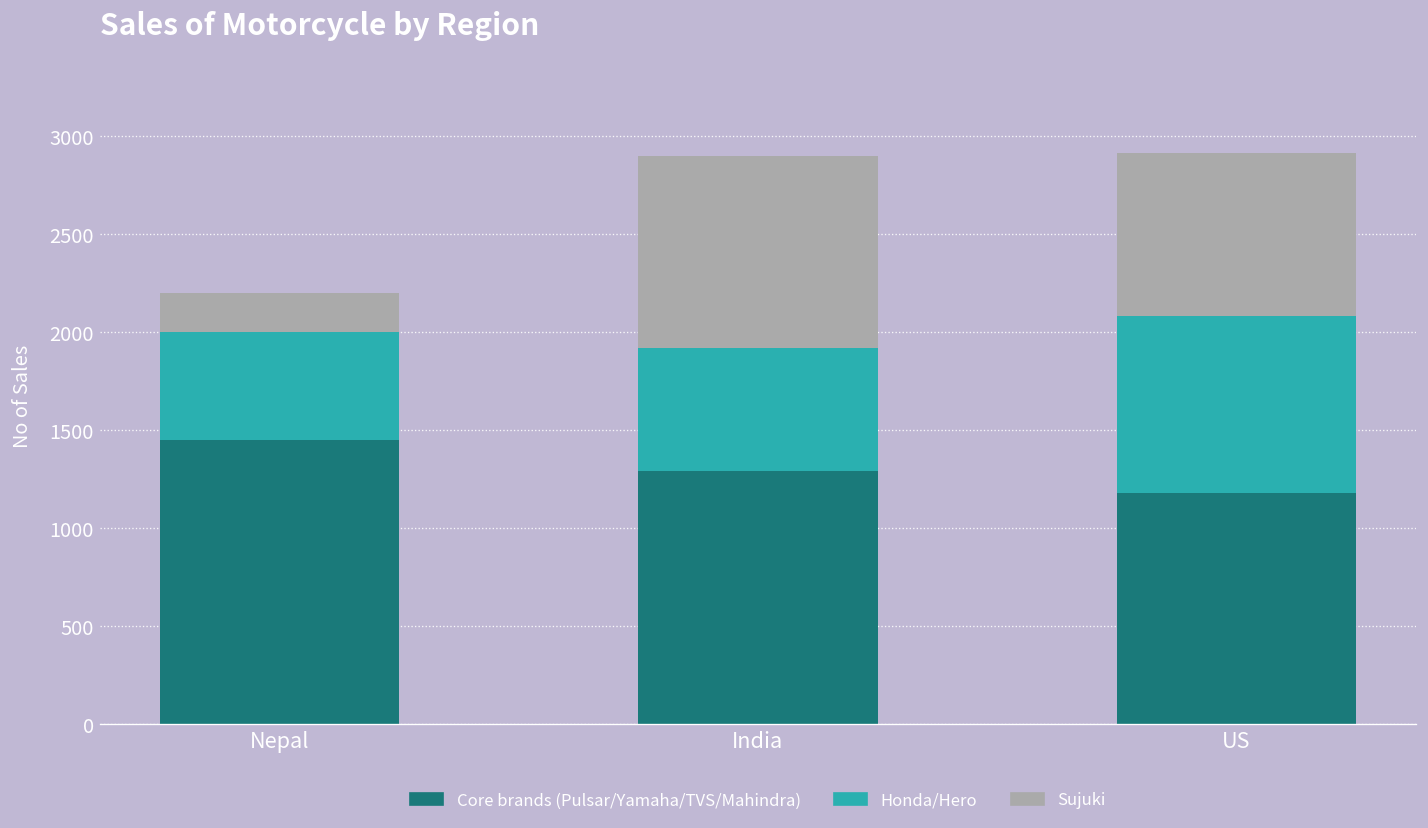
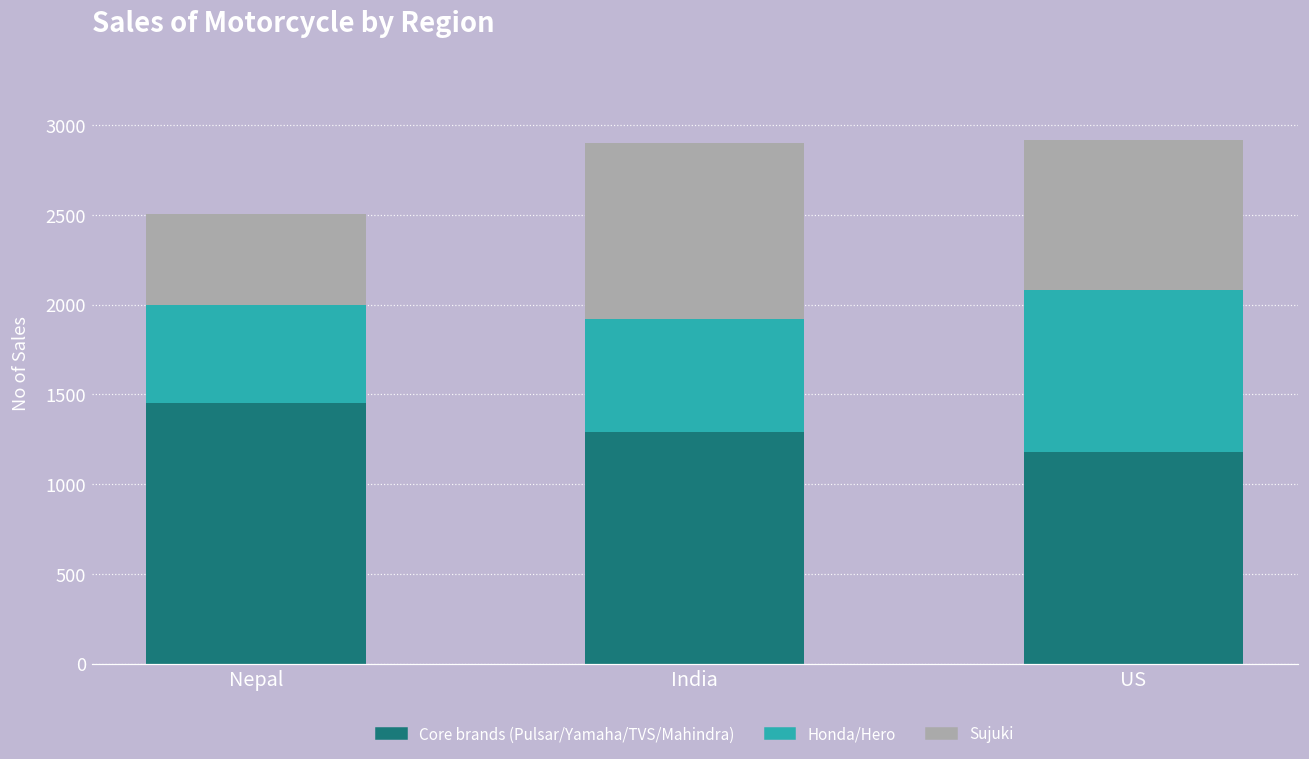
  {
    "Core brands (Pulsar/Yamaha/TVS/Mahindra)": {
      "Nepal": 1450,
      "India": 1290,
      "US": 1180
    },
    "Honda/Hero": {
      "Nepal": 550,
      "India": 630,
      "US": 910
    },
    "Sujuki": {
-     "Nepal": 200,
+     "Nepal": 500,
      "India": 980,
      "US": 830
    }
  }
